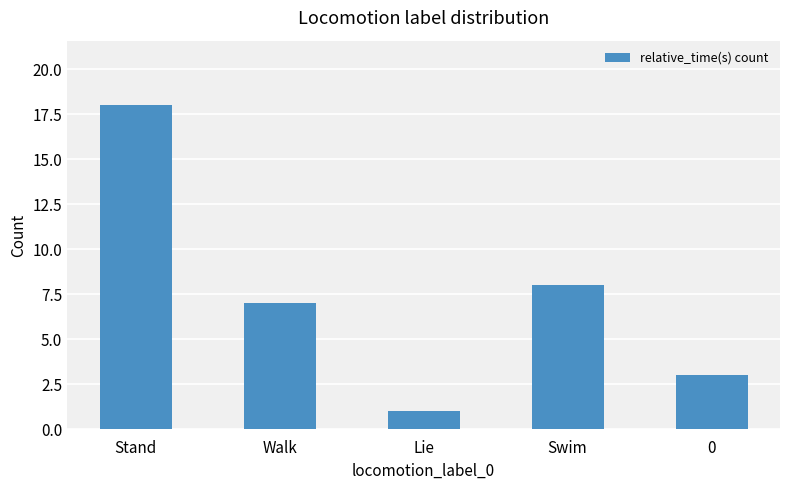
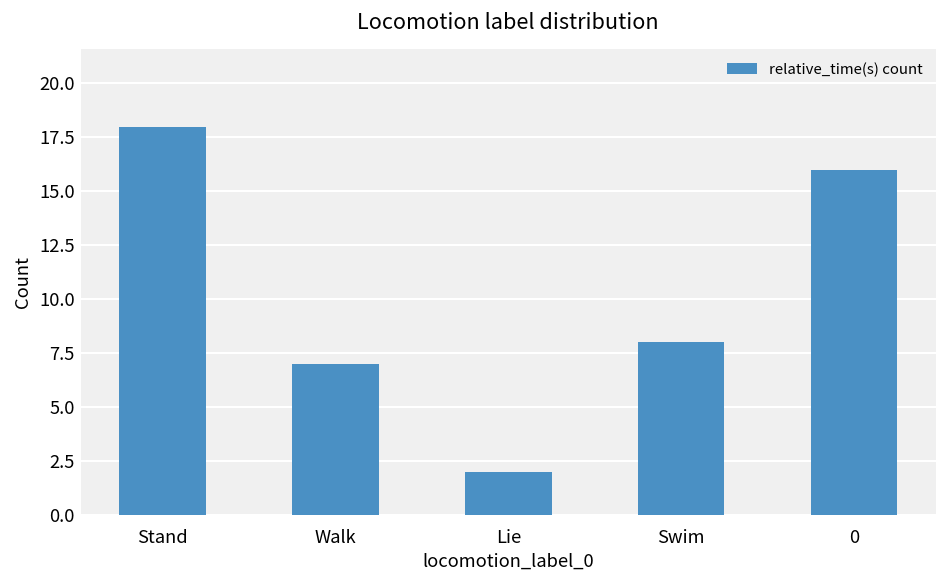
  {
    "Stand": 18,
    "Walk": 7,
-   "Lie": 1,
+   "Lie": 2,
    "Swim": 8,
-   "0": 3
+   "0": 16
  }
